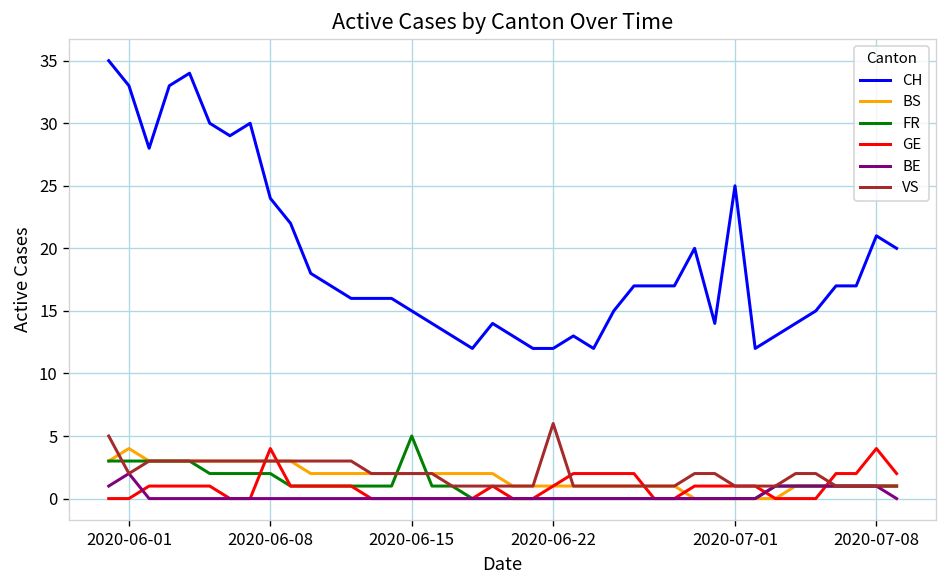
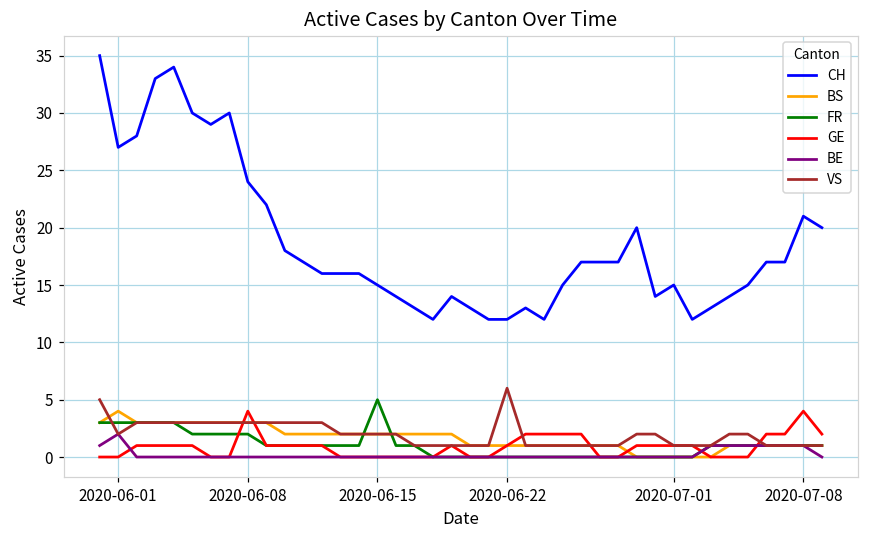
  {
    "CH": {
-     "2020-06-01": 33,
+     "2020-06-01": 27,
      "2020-06-08": 24,
      "2020-06-15": 15,
      "2020-06-22": 12,
-     "2020-07-01": 25,
+     "2020-07-01": 15,
      "2020-07-08": 21
    },
    "BS": {
      "2020-06-01": 4
    },
    "FR": {
      "2020-06-01": 3,
      "2020-06-08": 2,
      "2020-06-15": 5
    },
    "GE": {
      "2020-06-01": 0,
      "2020-06-08": 4,
      "2020-07-08": 4
    },
    "BE": {
      "2020-06-08": 0
    },
    "VS": {
      "2020-06-22": 6
    }
  }
